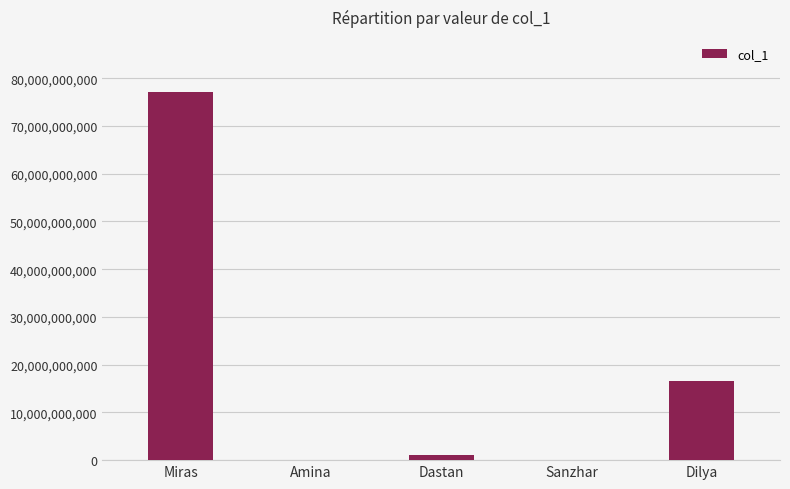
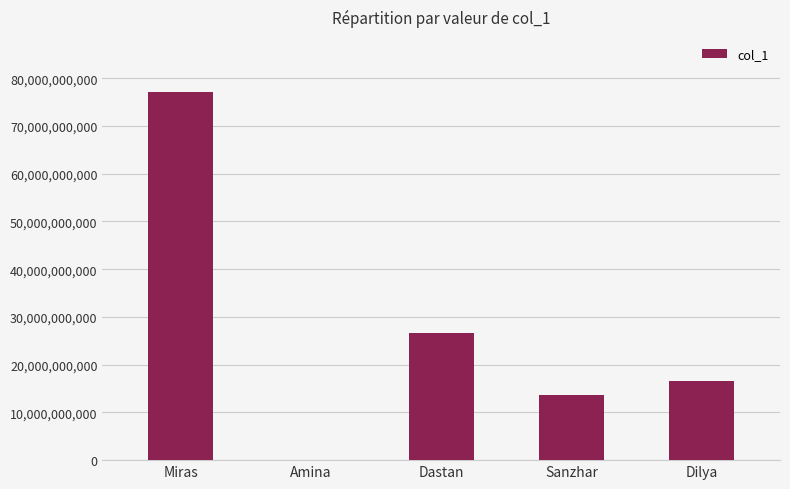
  {
    "Miras": "77,000,000,000",
-   "Dastan": "1,000,000,000",
-   "Sanzhar": "0",
+   "Dastan": "27,000,000,000",
+   "Sanzhar": "14,000,000,000",
    "Dilya": "17,000,000,000"
  }
